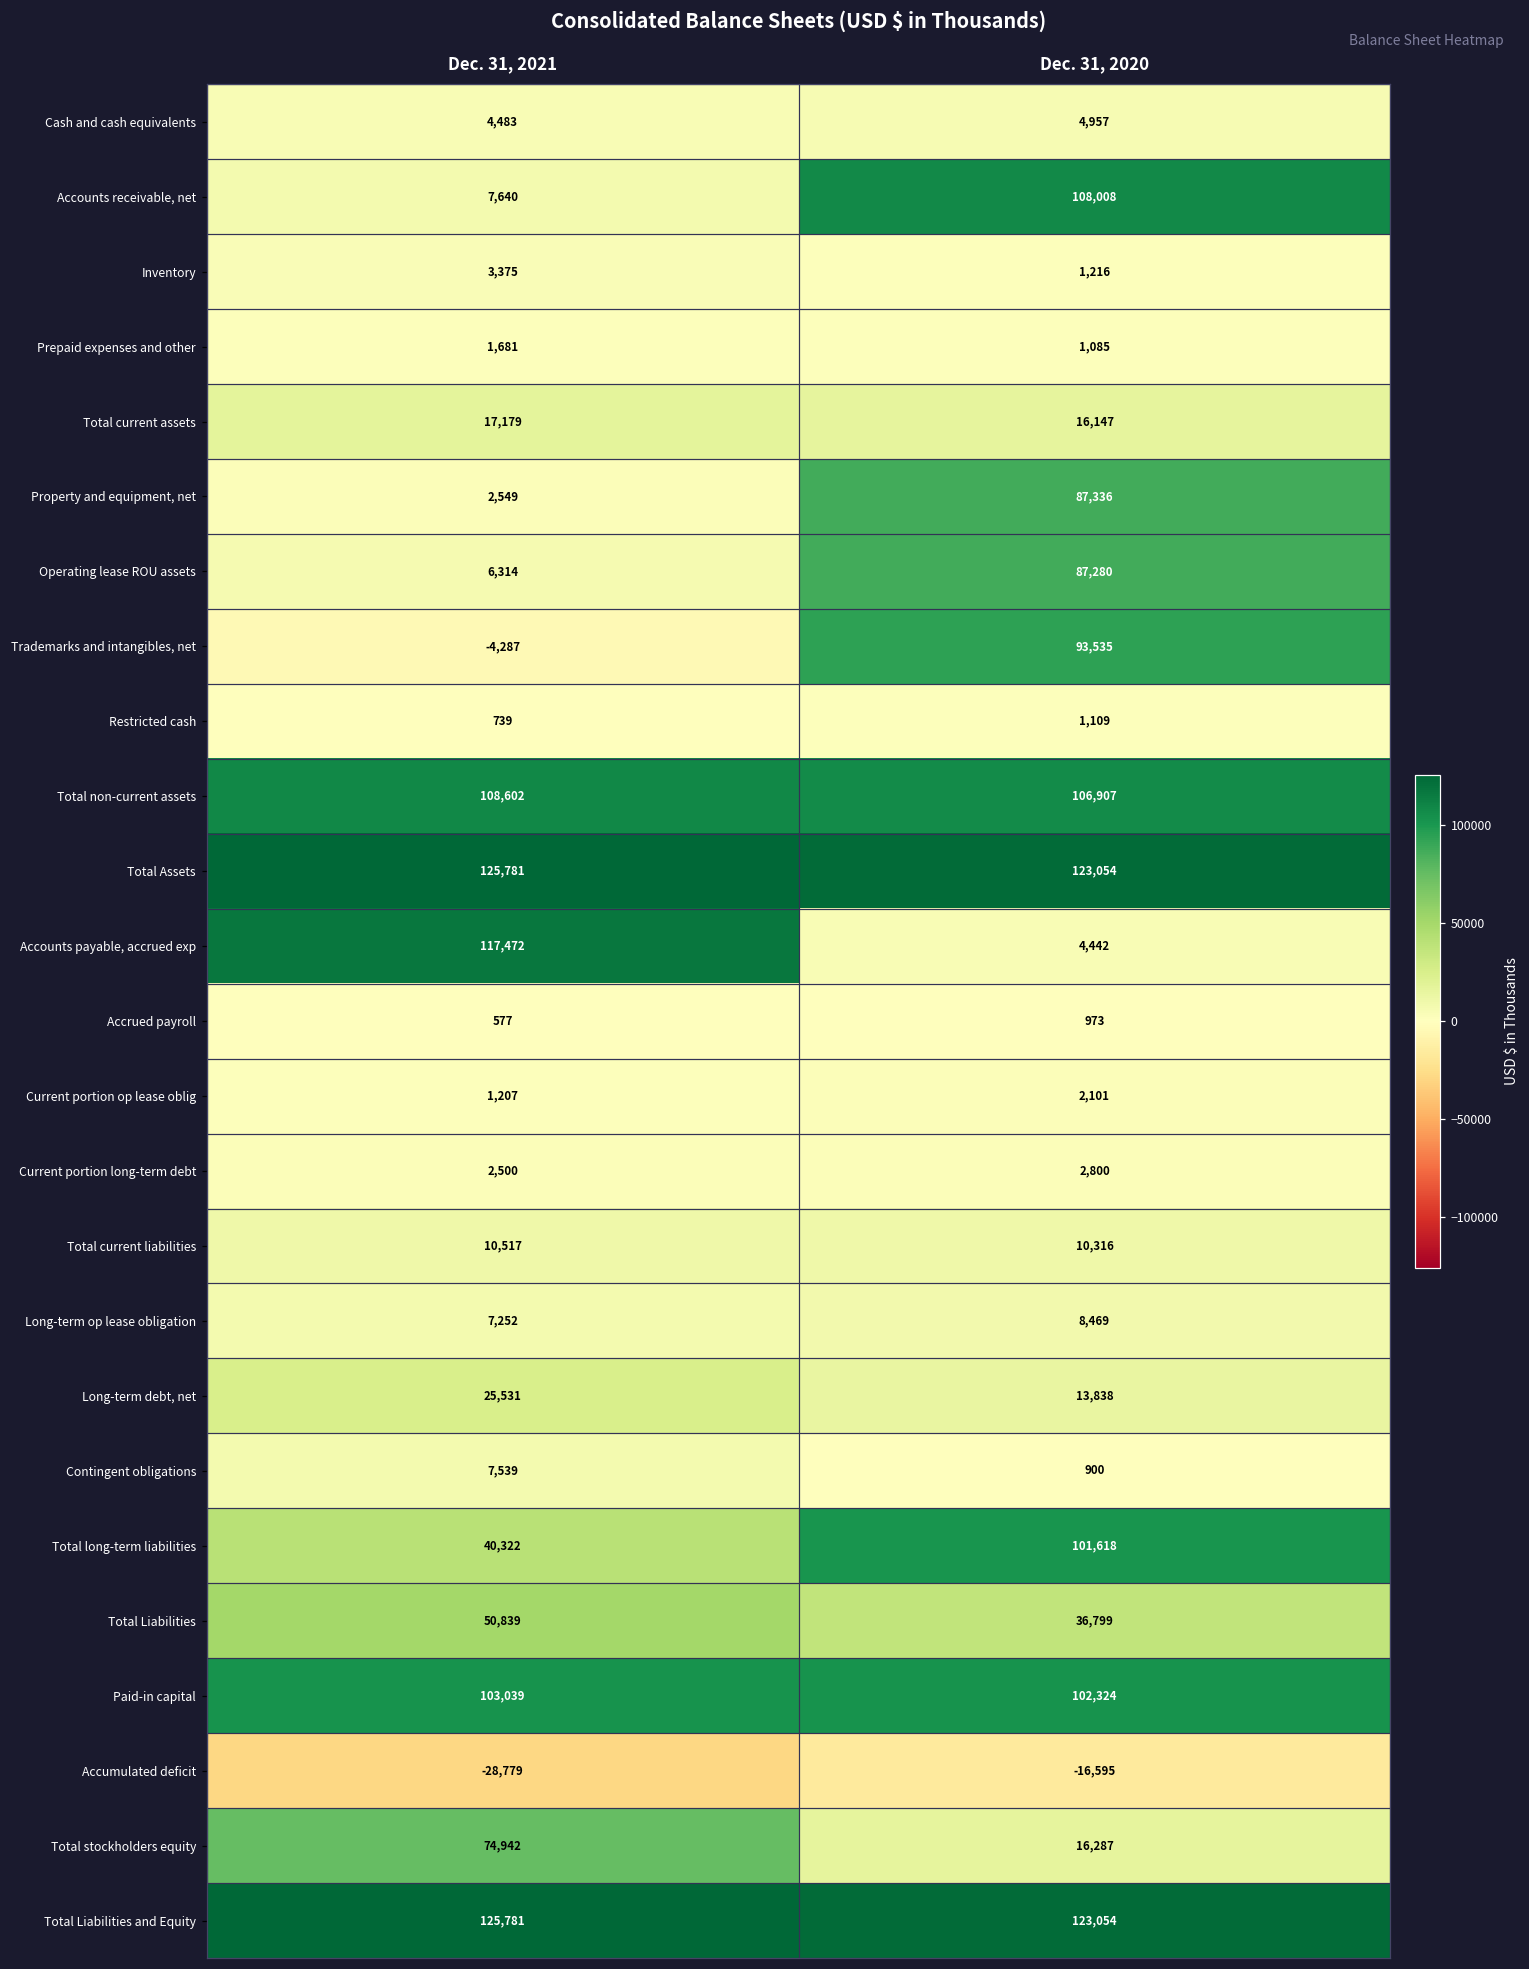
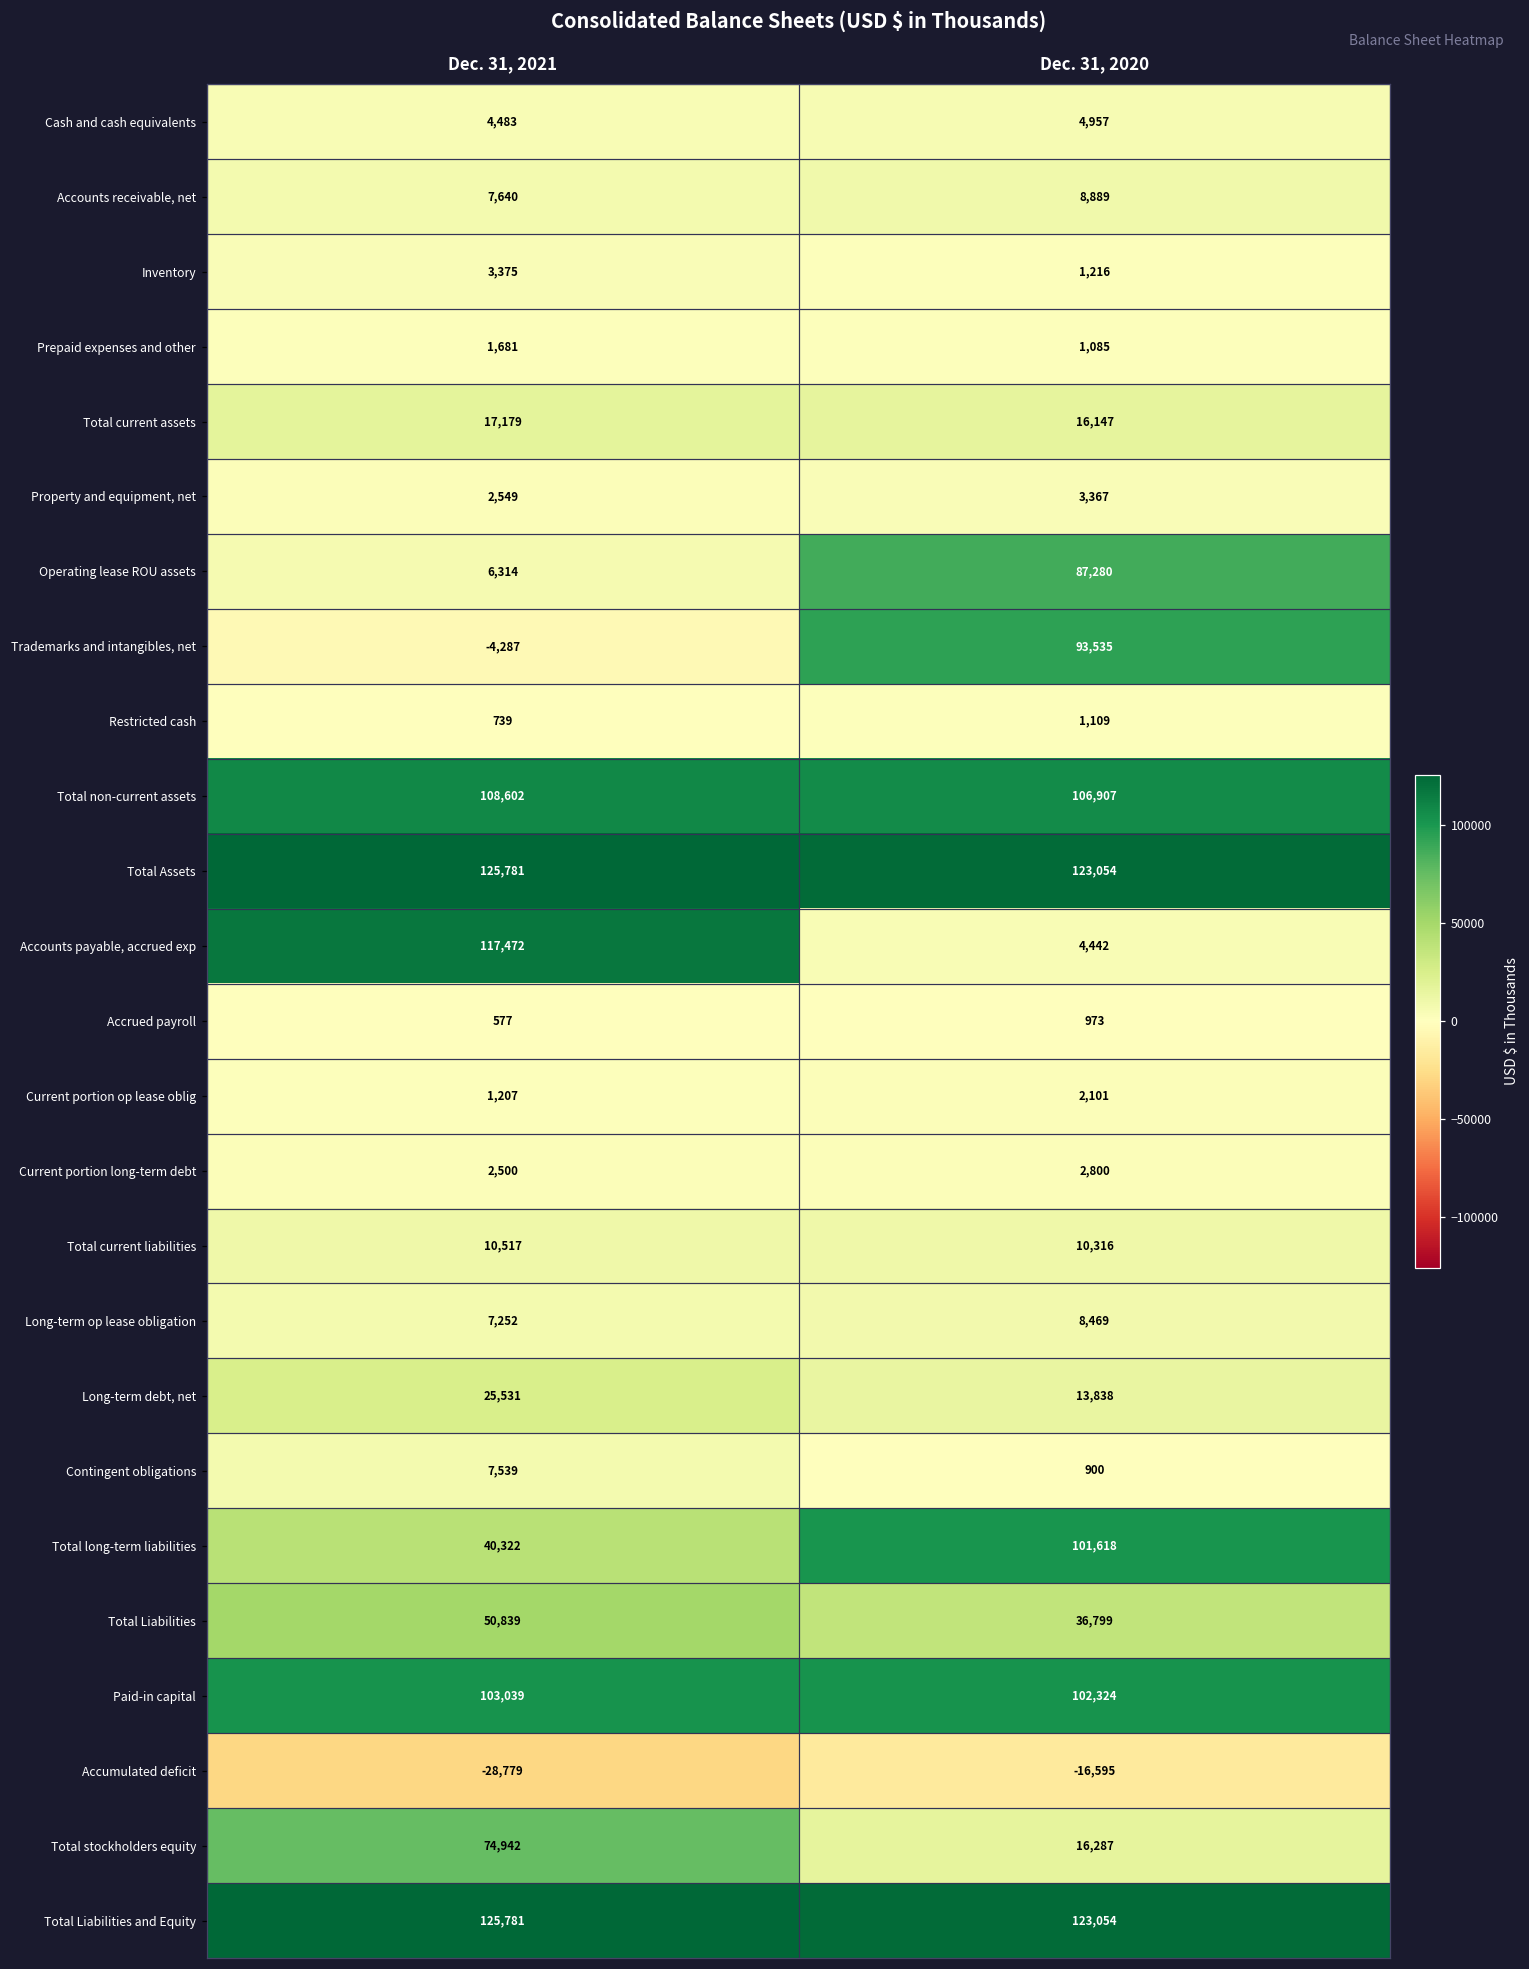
  {
    "Cash and cash equivalents": {
      "Dec. 31, 2021": "4,483",
      "Dec. 31, 2020": "4,957"
    },
    "Accounts receivable, net": {
      "Dec. 31, 2021": "7,640",
-     "Dec. 31, 2020": "108,008"
+     "Dec. 31, 2020": "8,889"
    },
    "Inventory": {
      "Dec. 31, 2021": "3,375",
      "Dec. 31, 2020": "1,216"
    },
    "Prepaid expenses and other": {
      "Dec. 31, 2021": "1,681",
      "Dec. 31, 2020": "1,085"
    },
    "Total current assets": {
      "Dec. 31, 2021": "17,179",
      "Dec. 31, 2020": "16,147"
    },
    "Property and equipment, net": {
      "Dec. 31, 2021": "2,549",
-     "Dec. 31, 2020": "87,336"
+     "Dec. 31, 2020": "3,367"
    },
    "Operating lease ROU assets": {
      "Dec. 31, 2021": "6,314",
      "Dec. 31, 2020": "87,280"
    },
    "Trademarks and intangibles, net": {
      "Dec. 31, 2021": "-4,287",
      "Dec. 31, 2020": "93,535"
    },
    "Restricted cash": {
      "Dec. 31, 2021": "739",
      "Dec. 31, 2020": "1,109"
    },
    "Total non-current assets": {
      "Dec. 31, 2021": "108,602",
      "Dec. 31, 2020": "106,907"
    },
    "Total Assets": {
      "Dec. 31, 2021": "125,781",
      "Dec. 31, 2020": "123,054"
    },
    "Accounts payable, accrued exp": {
      "Dec. 31, 2021": "117,472",
      "Dec. 31, 2020": "4,442"
    },
    "Accrued payroll": {
      "Dec. 31, 2021": "577",
      "Dec. 31, 2020": "973"
    },
    "Current portion op lease oblig": {
      "Dec. 31, 2021": "1,207",
      "Dec. 31, 2020": "2,101"
    },
    "Current portion long-term debt": {
      "Dec. 31, 2021": "2,500",
      "Dec. 31, 2020": "2,800"
    },
    "Total current liabilities": {
      "Dec. 31, 2021": "10,517",
      "Dec. 31, 2020": "10,316"
    },
    "Long-term op lease obligation": {
      "Dec. 31, 2021": "7,252",
      "Dec. 31, 2020": "8,469"
    },
    "Long-term debt, net": {
      "Dec. 31, 2021": "25,531",
      "Dec. 31, 2020": "13,838"
    },
    "Contingent obligations": {
      "Dec. 31, 2021": "7,539",
      "Dec. 31, 2020": "900"
    },
    "Total long-term liabilities": {
      "Dec. 31, 2021": "40,322",
      "Dec. 31, 2020": "101,618"
    },
    "Total Liabilities": {
      "Dec. 31, 2021": "50,839",
      "Dec. 31, 2020": "36,799"
    },
    "Paid-in capital": {
      "Dec. 31, 2021": "103,039",
      "Dec. 31, 2020": "102,324"
    },
    "Accumulated deficit": {
      "Dec. 31, 2021": "-28,779",
      "Dec. 31, 2020": "-16,595"
    },
    "Total stockholders equity": {
      "Dec. 31, 2021": "74,942",
      "Dec. 31, 2020": "16,287"
    },
    "Total Liabilities and Equity": {
      "Dec. 31, 2021": "125,781",
      "Dec. 31, 2020": "123,054"
    }
  }
